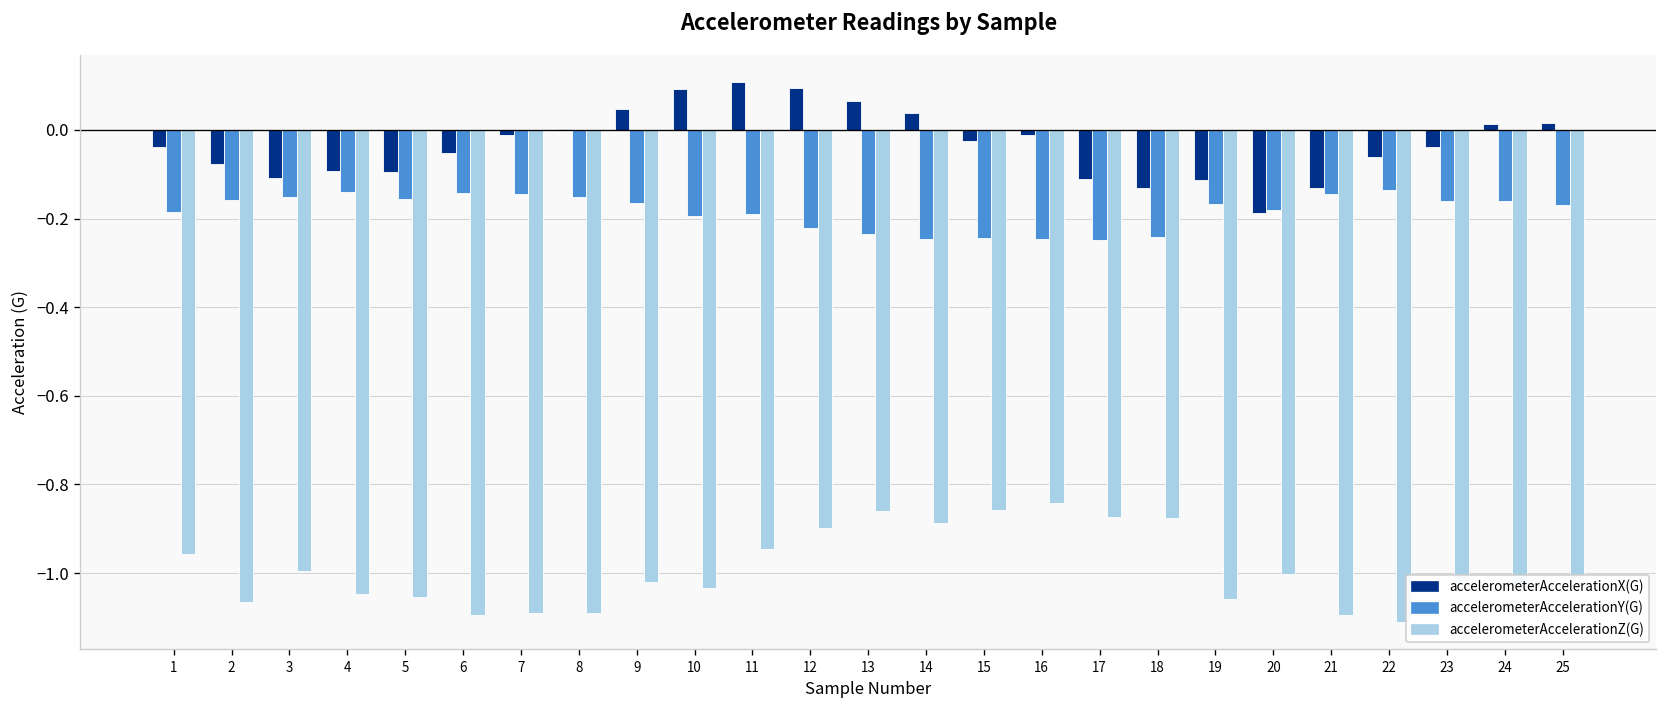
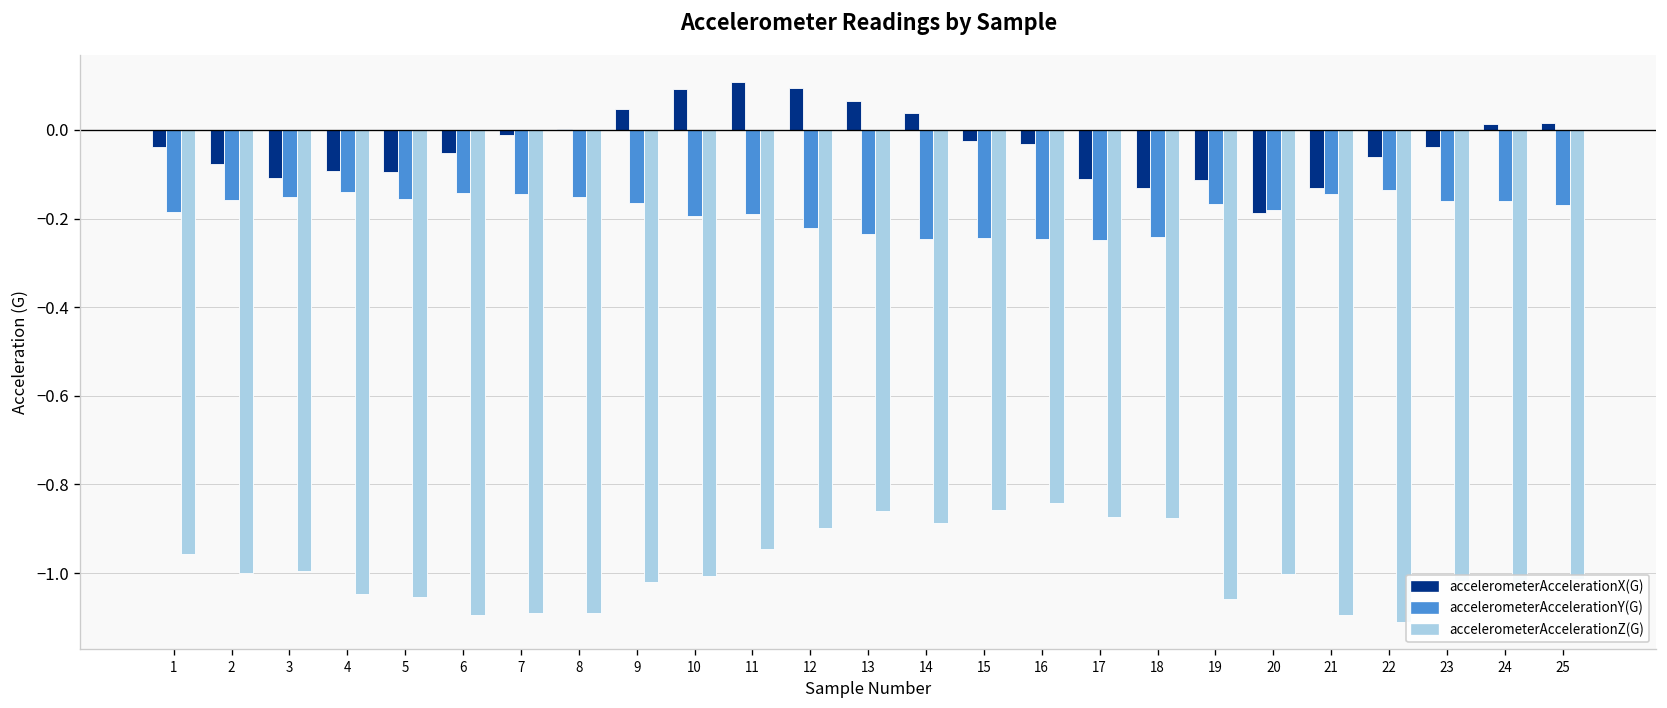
  {
    "accelerometerAccelerationX(G)": {
      "1": -0.04,
      "2": -0.08,
      "3": -0.11,
      "4": -0.09,
      "5": -0.10,
      "6": -0.05,
      "7": -0.01,
      "9": 0.05,
      "10": 0.09,
      "11": 0.11,
      "12": 0.10,
      "13": 0.07,
      "14": 0.04,
      "15": -0.03,
-     "16": -0.01,
+     "16": -0.03,
      "17": -0.11,
      "18": -0.13,
      "19": -0.11,
      "20": -0.19,
      "21": -0.13,
      "22": -0.06,
      "23": -0.04,
      "24": 0.01,
      "25": 0.02
    },
    "accelerometerAccelerationY(G)": {
      "1": -0.18,
      "2": -0.16,
      "3": -0.15,
      "4": -0.14,
      "5": -0.16,
      "6": -0.14,
      "7": -0.15,
      "8": -0.15,
      "9": -0.16,
      "10": -0.19,
      "11": -0.19,
      "12": -0.22,
      "13": -0.24,
      "14": -0.25,
      "15": -0.24,
      "16": -0.25,
      "17": -0.25,
      "18": -0.24,
      "19": -0.17,
      "20": -0.18,
      "21": -0.14,
      "22": -0.13,
      "23": -0.16,
      "24": -0.16,
      "25": -0.17
    },
    "accelerometerAccelerationZ(G)": {
      "1": -0.96,
-     "2": -1.07,
+     "2": -1.00,
      "3": -0.99,
      "4": -1.05,
      "5": -1.05,
      "6": -1.10,
      "7": -1.09,
      "8": -1.09,
      "9": -1.02,
-     "10": -1.03,
+     "10": -1.01,
      "11": -0.95,
      "12": -0.90,
      "13": -0.86,
      "14": -0.89,
      "15": -0.86,
      "16": -0.84,
      "17": -0.87,
      "18": -0.88,
      "19": -1.06,
      "20": -1.00,
      "21": -1.09,
      "22": -1.11
    }
  }
